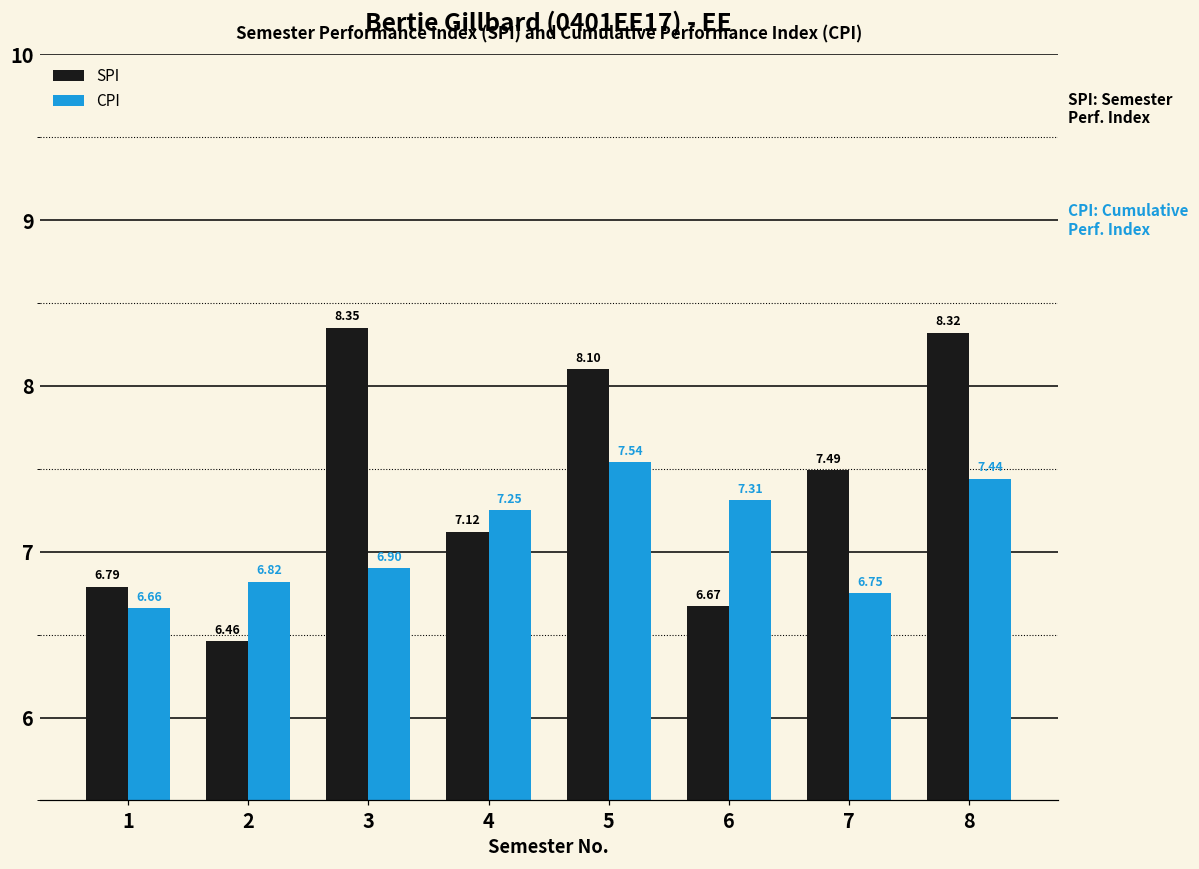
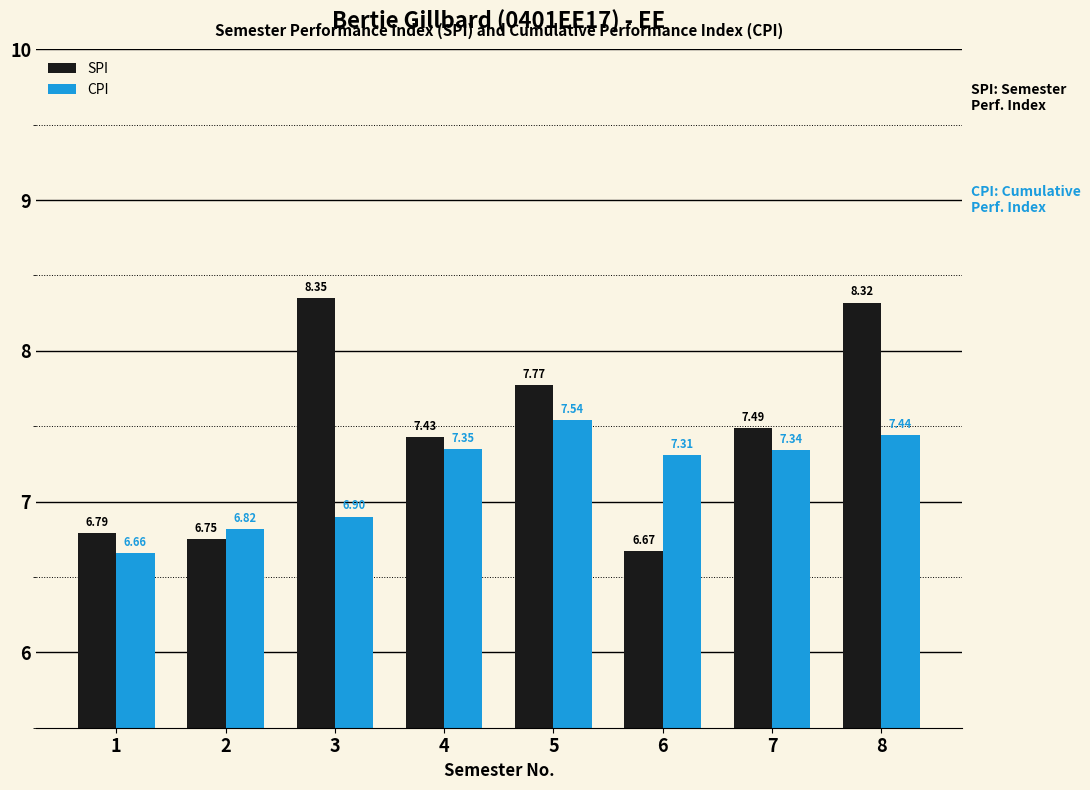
  {
    "SPI": {
      "1": 6.79,
-     "2": 6.46,
+     "2": 6.75,
      "3": 8.35,
-     "4": 7.12,
-     "5": 8.10,
+     "4": 7.43,
+     "5": 7.77,
      "6": 6.67,
      "7": 7.49,
      "8": 8.32
    },
    "CPI": {
      "1": 6.66,
      "2": 6.82,
      "3": 6.90,
-     "4": 7.25,
+     "4": 7.35,
      "5": 7.54,
      "6": 7.31,
-     "7": 6.75,
+     "7": 7.34,
      "8": 7.44
    }
  }
